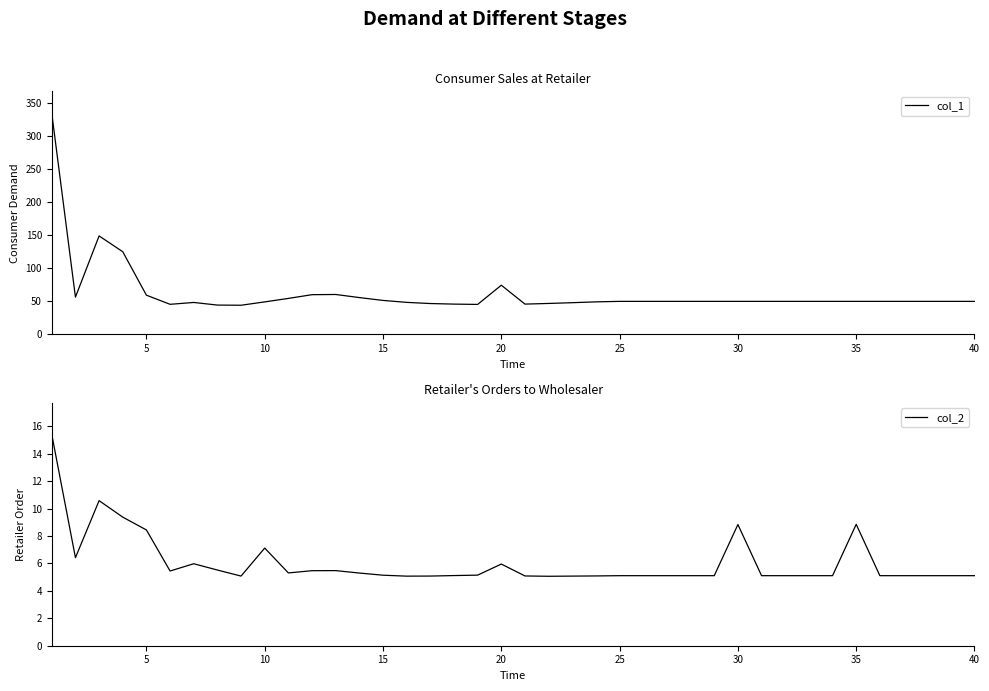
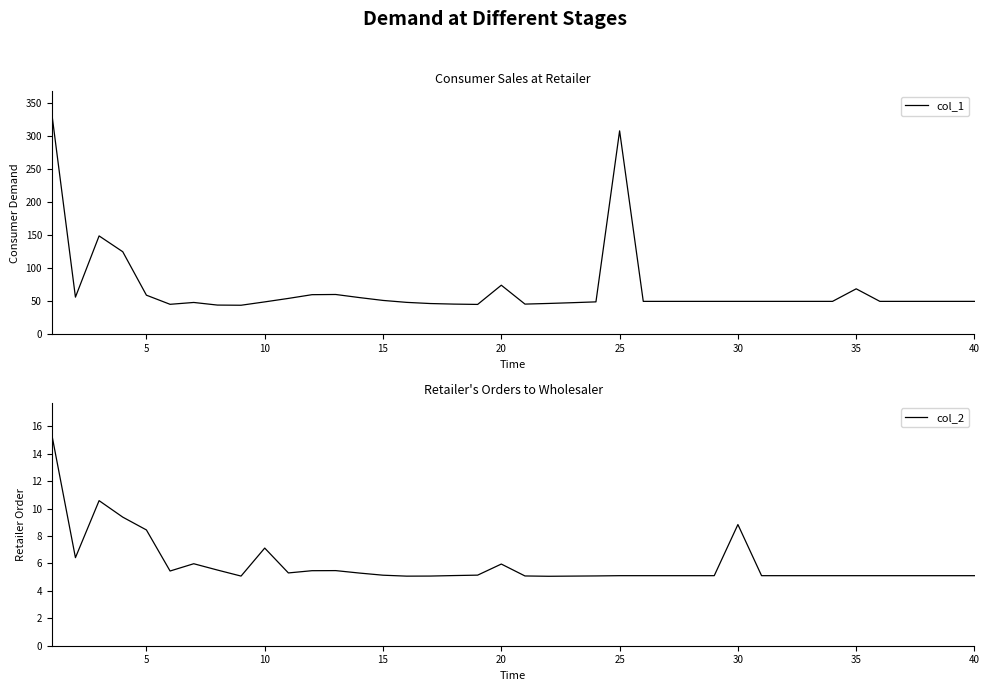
  {
    "Consumer Sales at Retailer": {
      "5": 60,
      "10": 50,
      "15": 50,
      "20": 70,
-     "25": 50,
+     "25": 310,
      "30": 50,
-     "35": 50,
+     "35": 70,
      "40": 50
    },
    "Retailer's Orders to Wholesaler": {
      "5": 8.4,
      "10": 7.1,
      "15": 5.1,
      "20": 6.0,
      "25": 5.1,
      "30": 8.8,
-     "35": 8.9,
+     "35": 5.1,
      "40": 5.1
    }
  }
